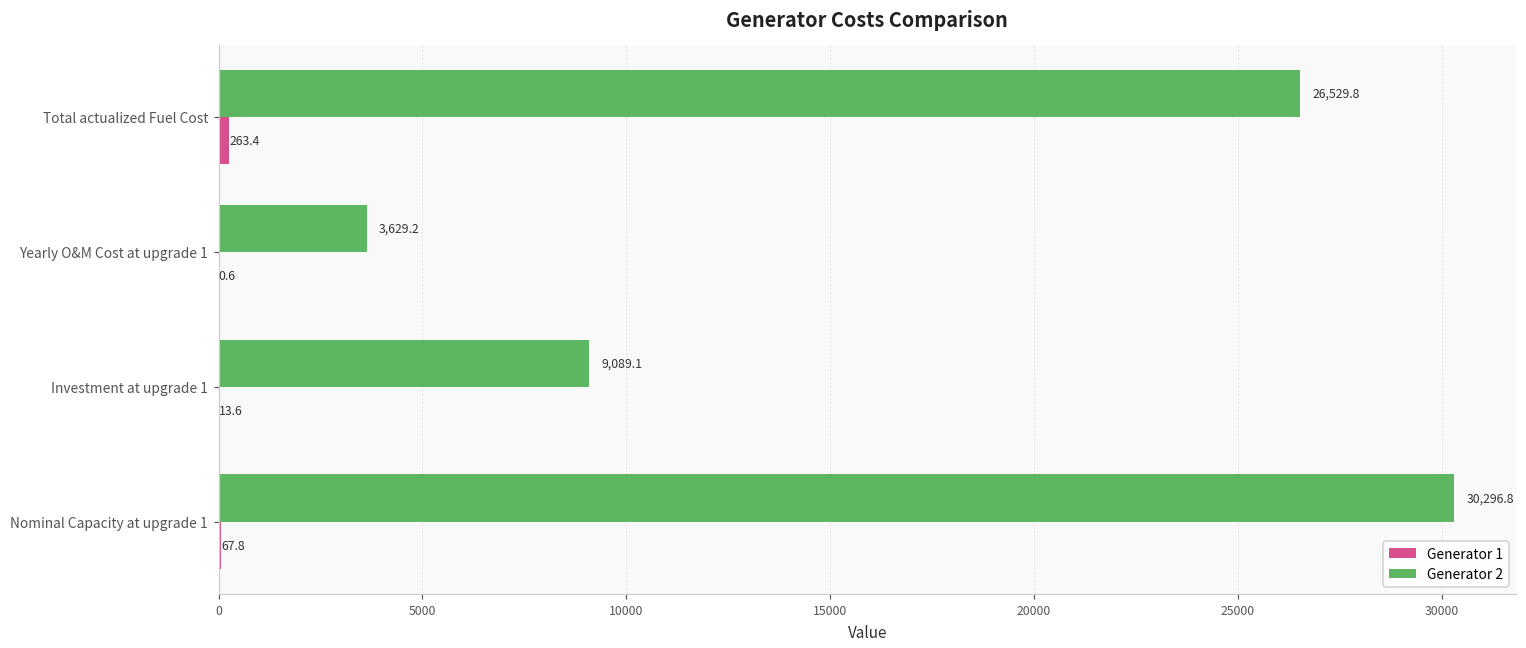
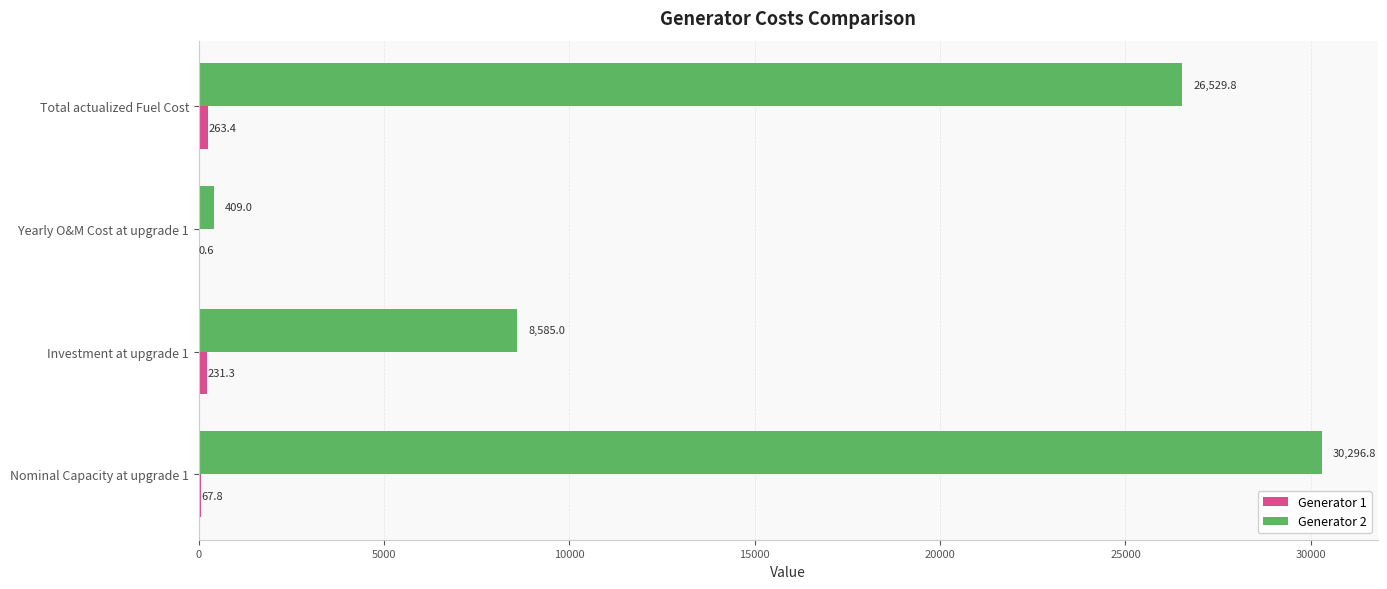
  {
    "Generator 1": {
      "Total actualized Fuel Cost": "263.4",
      "Yearly O&M Cost at upgrade 1": "0.6",
-     "Investment at upgrade 1": "13.6",
+     "Investment at upgrade 1": "231.3",
      "Nominal Capacity at upgrade 1": "67.8"
    },
    "Generator 2": {
      "Total actualized Fuel Cost": "26,529.8",
-     "Yearly O&M Cost at upgrade 1": "3,629.2",
-     "Investment at upgrade 1": "9,089.1",
+     "Yearly O&M Cost at upgrade 1": "409.0",
+     "Investment at upgrade 1": "8,585.0",
      "Nominal Capacity at upgrade 1": "30,296.8"
    }
  }
